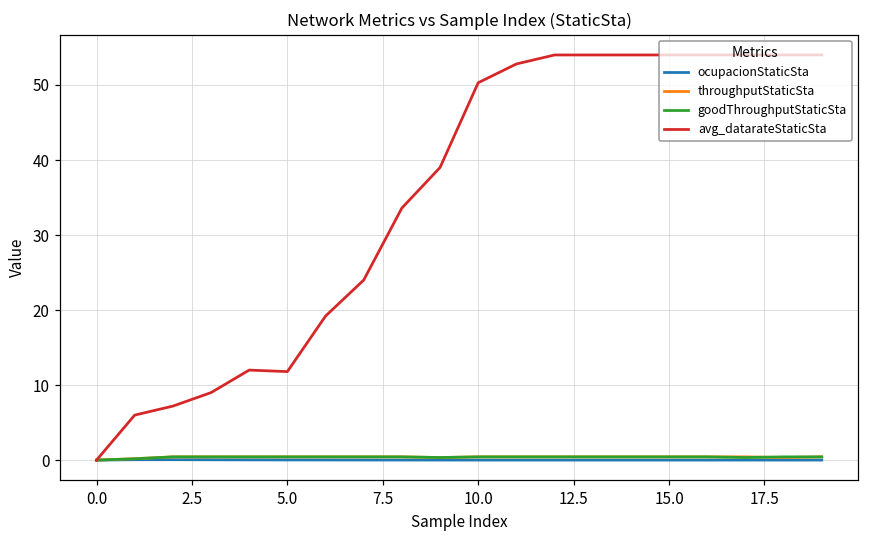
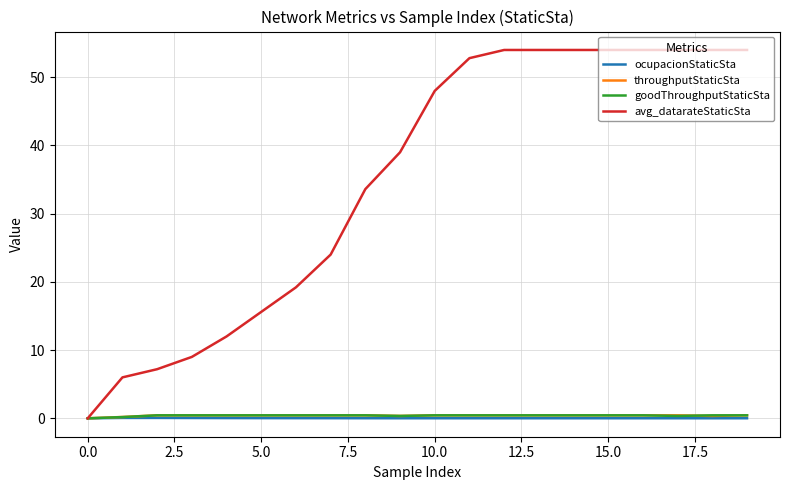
  {
    "ocupacionStaticSta": {
      "5.0": 0,
      "10.0": 0,
      "15.0": 0
    },
    "avg_datarateStaticSta": {
-     "5.0": 12,
-     "10.0": 50
+     "5.0": 16,
+     "10.0": 48
    }
  }
